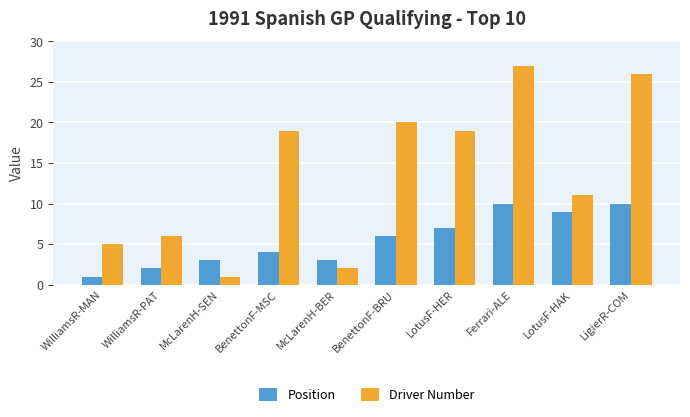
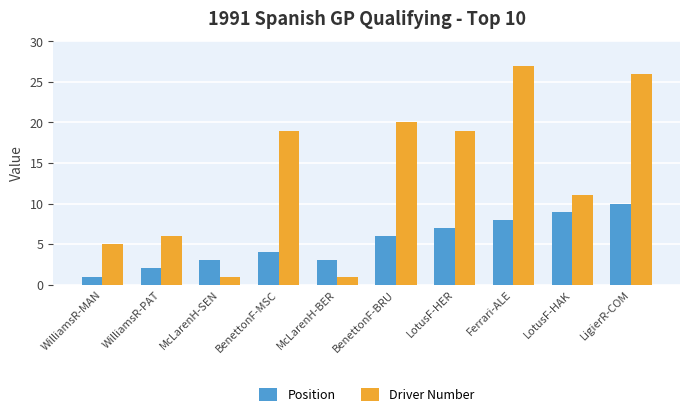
  {
    "Position": {
      "WilliamsR-MAN": 1,
      "WilliamsR-PAT": 2,
      "McLarenH-SEN": 3,
      "BenettonF-MSC": 4,
      "McLarenH-BER": 3,
      "BenettonF-BRU": 6,
      "LotusF-HER": 7,
-     "Ferrari-ALE": 10,
+     "Ferrari-ALE": 8,
      "LotusF-HAK": 9,
      "LigierR-COM": 10
    },
    "Driver Number": {
      "WilliamsR-MAN": 5,
      "WilliamsR-PAT": 6,
      "McLarenH-SEN": 1,
      "BenettonF-MSC": 19,
-     "McLarenH-BER": 2,
+     "McLarenH-BER": 1,
      "BenettonF-BRU": 20,
      "LotusF-HER": 19,
      "Ferrari-ALE": 27,
      "LotusF-HAK": 11,
      "LigierR-COM": 26
    }
  }
